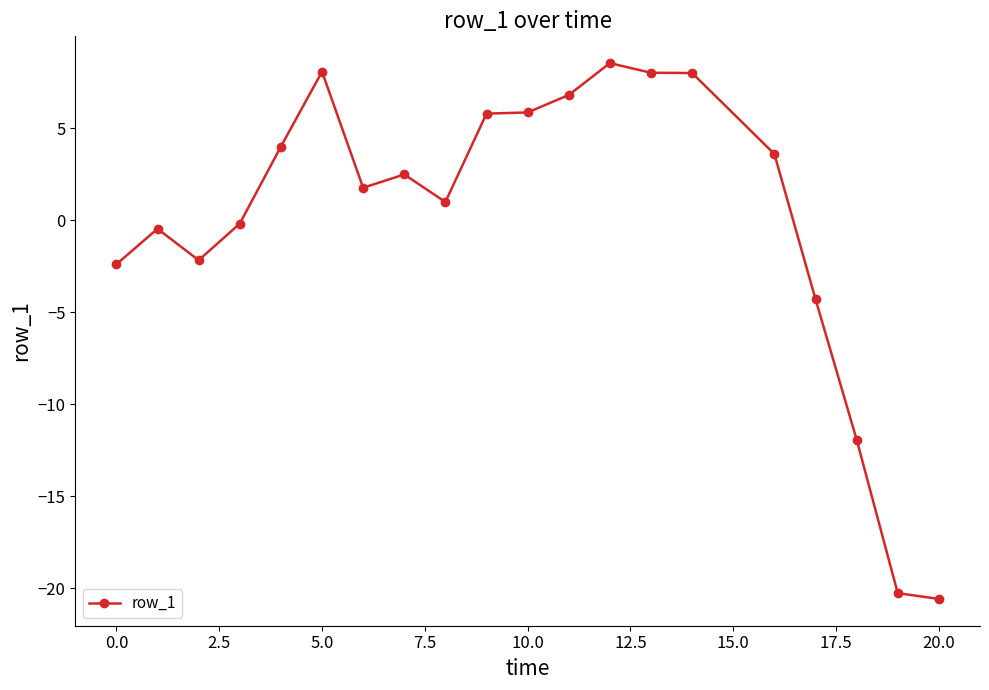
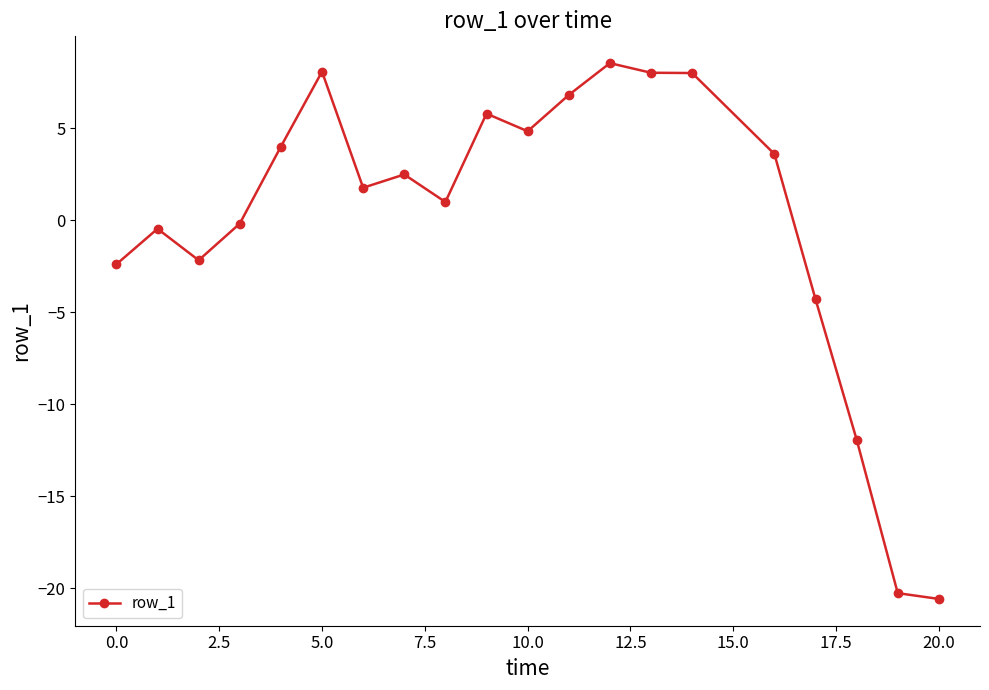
  {
    "0.0": -2.4,
    "5.0": 8.1,
-   "10.0": 5.8,
+   "10.0": 4.8,
    "20.0": -20.6
  }
